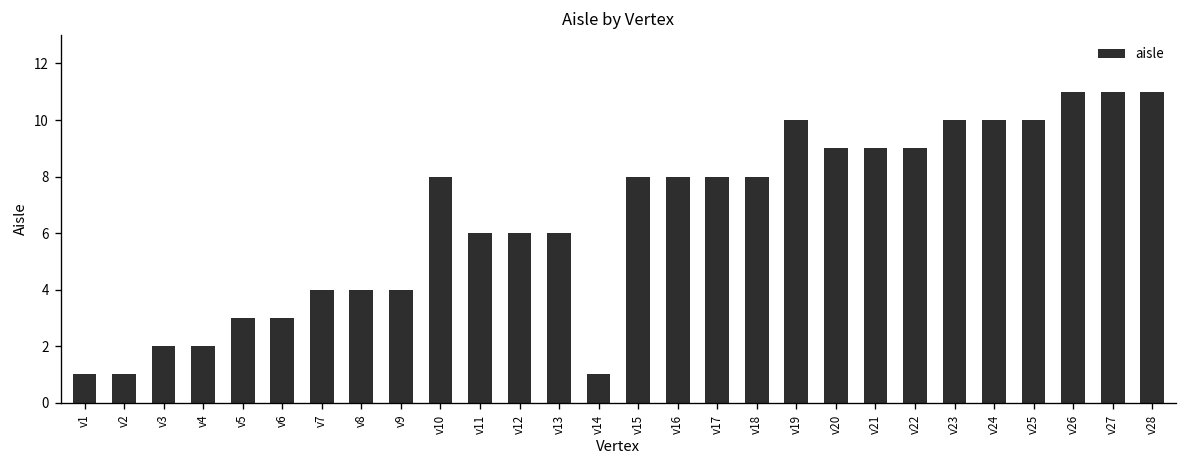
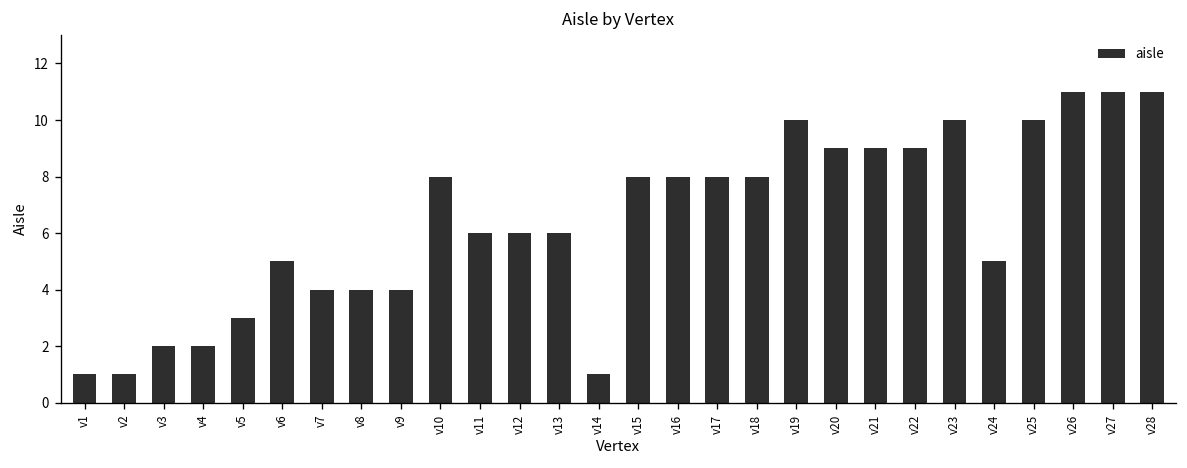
  {
    "v1": 1,
    "v2": 1,
    "v3": 2,
    "v4": 2,
    "v5": 3,
-   "v6": 3,
+   "v6": 5,
    "v7": 4,
    "v8": 4,
    "v9": 4,
    "v10": 8,
    "v11": 6,
    "v12": 6,
    "v13": 6,
    "v14": 1,
    "v15": 8,
    "v16": 8,
    "v17": 8,
    "v18": 8,
    "v19": 10,
    "v20": 9,
    "v21": 9,
    "v22": 9,
    "v23": 10,
-   "v24": 10,
+   "v24": 5,
    "v25": 10,
    "v26": 11,
    "v27": 11,
    "v28": 11
  }
